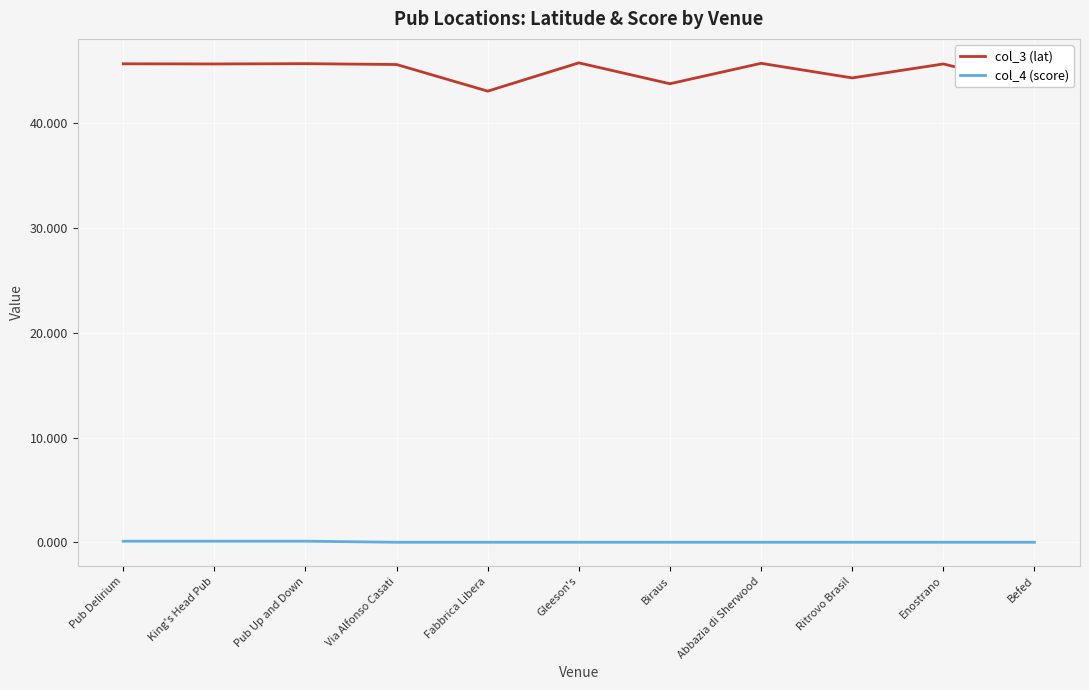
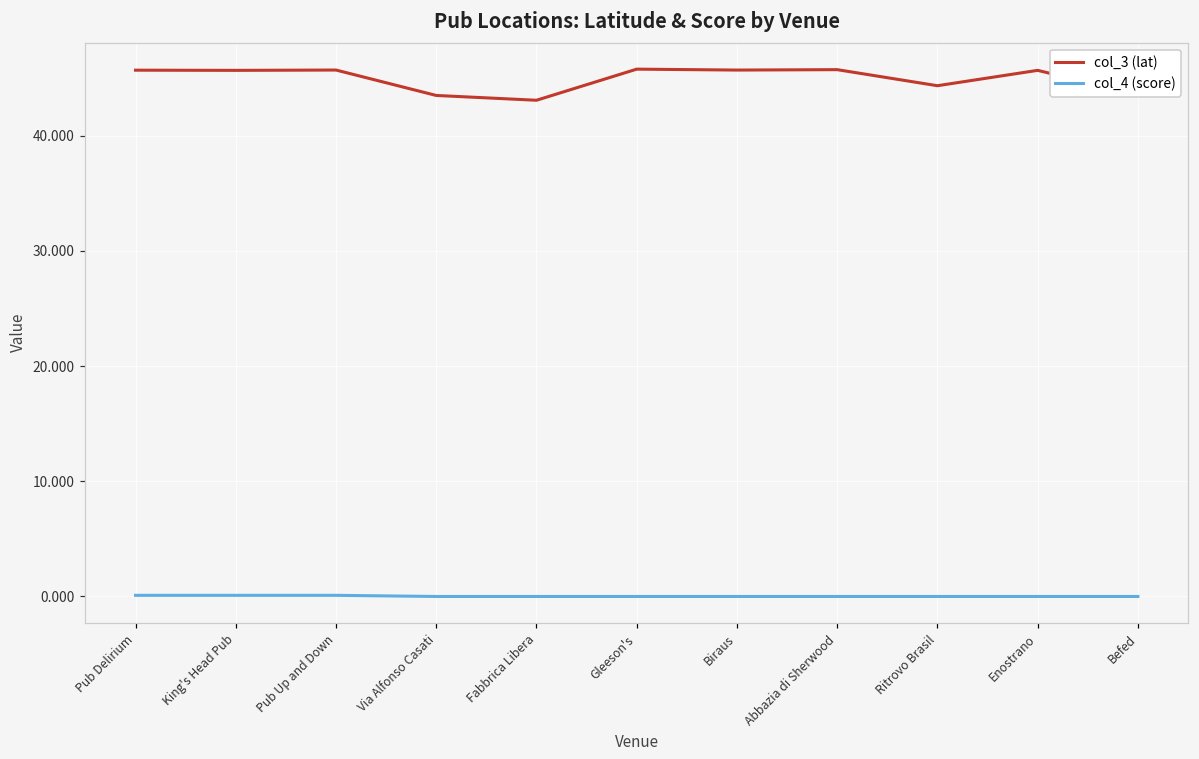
  {
    "col_3 (lat)": {
      "Pub Delirium": 45.7,
      "King's Head Pub": 45.7,
      "Pub Up and Down": 45.7,
-     "Via Alfonso Casati": 45.6,
+     "Via Alfonso Casati": 43.5,
      "Fabbrica Libera": 43.1,
      "Gleeson's": 45.8,
-     "Biraus": 43.8,
+     "Biraus": 45.7,
      "Abbazia di Sherwood": 45.7,
      "Ritrovo Brasil": 44.3,
      "Enostrano": 45.7
    },
    "col_4 (score)": {
      "Pub Delirium": 0.1,
      "King's Head Pub": 0.1,
      "Pub Up and Down": 0.1,
      "Via Alfonso Casati": 0.0,
      "Fabbrica Libera": 0.0,
      "Gleeson's": 0.0,
      "Biraus": 0.0,
      "Abbazia di Sherwood": 0.0,
      "Ritrovo Brasil": 0.0,
      "Enostrano": 0.0,
      "Befed": 0.0
    }
  }
